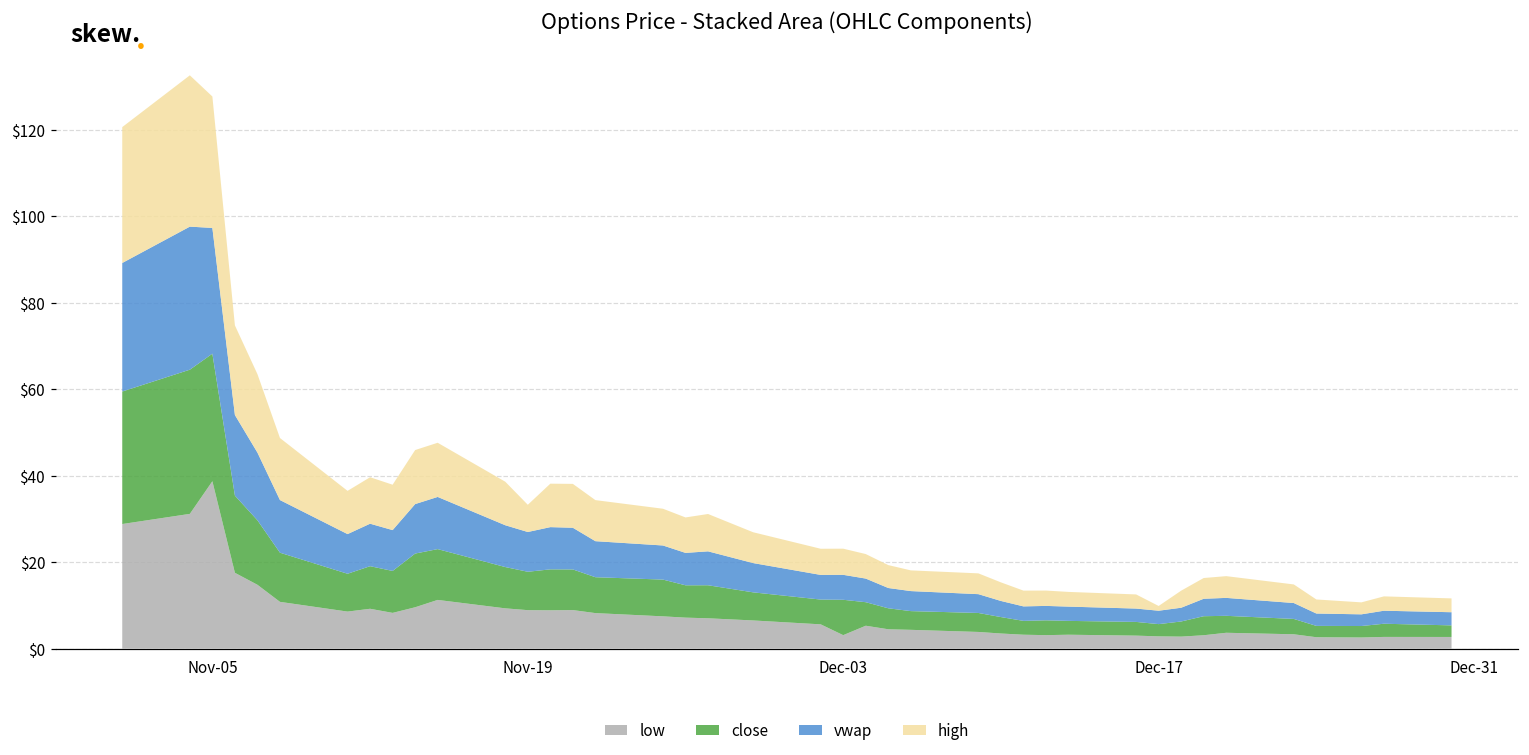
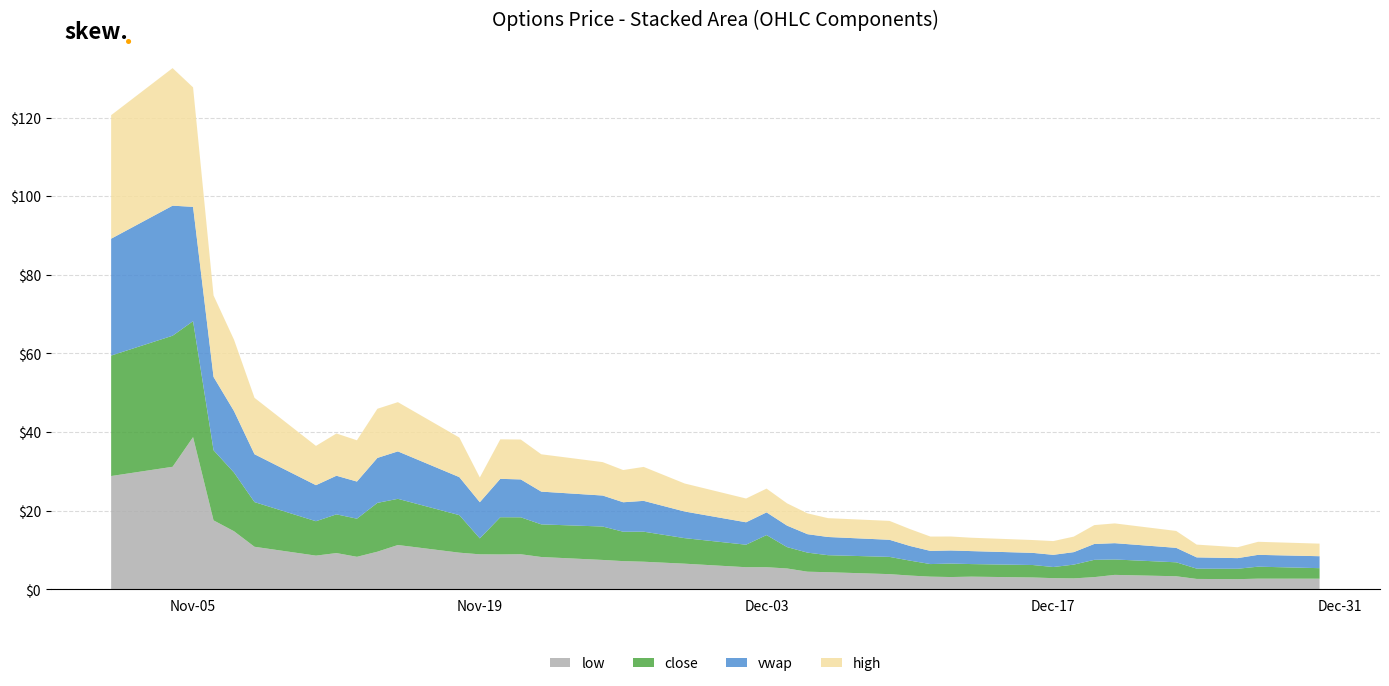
  {
    "low": {
      "Nov-05": "$39",
      "Nov-19": "$9",
-     "Dec-03": "$3",
+     "Dec-03": "$6",
      "Dec-17": "$3"
    },
    "close": {
      "Nov-05": "$30",
-     "Nov-19": "$9",
+     "Nov-19": "$4",
      "Dec-03": "$8",
      "Dec-17": "$3"
    },
    "vwap": {
      "Nov-05": "$29",
      "Nov-19": "$9",
      "Dec-03": "$6",
      "Dec-17": "$3"
    },
    "high": {
      "Nov-05": "$30",
      "Nov-19": "$6",
      "Dec-03": "$6",
-     "Dec-17": "$1"
+     "Dec-17": "$4"
    }
  }
